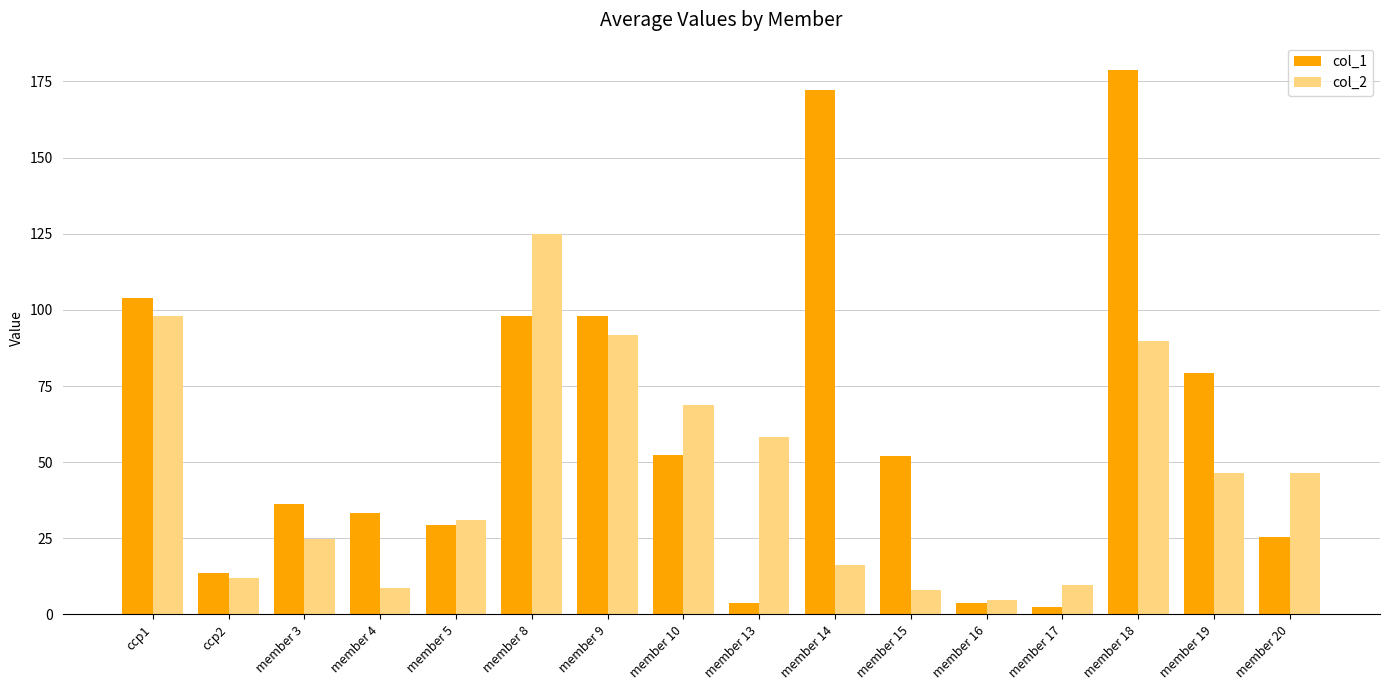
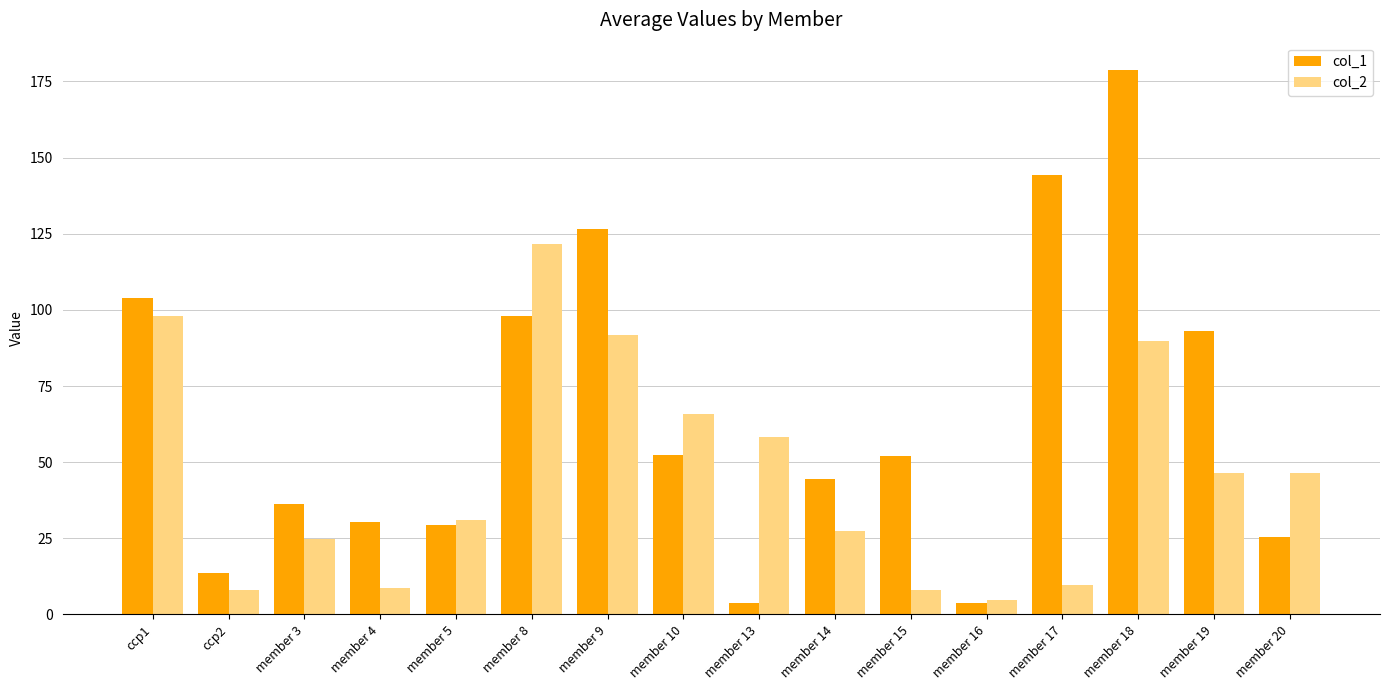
  {
    "col_1": {
      "ccp1": 104,
      "ccp2": 14,
      "member 3": 36,
-     "member 4": 33,
+     "member 4": 30,
      "member 5": 29,
      "member 8": 98,
-     "member 9": 98,
+     "member 9": 127,
      "member 10": 52,
      "member 13": 4,
-     "member 14": 172,
+     "member 14": 44,
      "member 15": 52,
      "member 16": 4,
-     "member 17": 2,
+     "member 17": 144,
      "member 18": 179,
-     "member 19": 79,
+     "member 19": 93,
      "member 20": 26
    },
    "col_2": {
      "ccp1": 98,
-     "ccp2": 12,
+     "ccp2": 8,
      "member 3": 25,
      "member 4": 9,
      "member 5": 31,
-     "member 8": 125,
+     "member 8": 122,
      "member 9": 92,
-     "member 10": 69,
+     "member 10": 66,
      "member 13": 58,
-     "member 14": 16,
+     "member 14": 27,
      "member 15": 8,
      "member 16": 5,
      "member 17": 10,
      "member 18": 90,
      "member 19": 46,
      "member 20": 46
    }
  }
